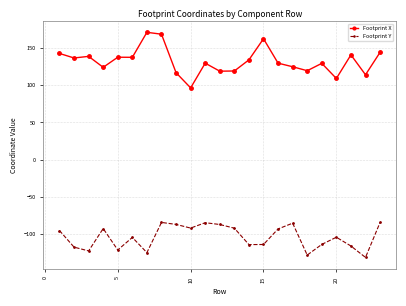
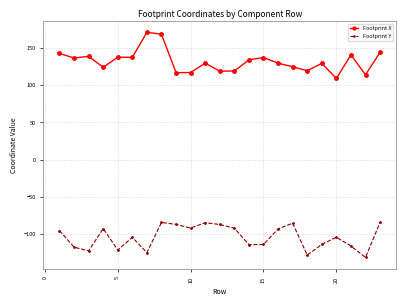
  {
    "Footprint X": {
      "5": 140,
-     "10": 100,
-     "15": 160,
+     "10": 120,
+     "15": 140,
      "20": 110
    },
    "Footprint Y": {
      "5": -120,
      "10": -90,
      "15": -110,
      "20": -100
    }
  }
